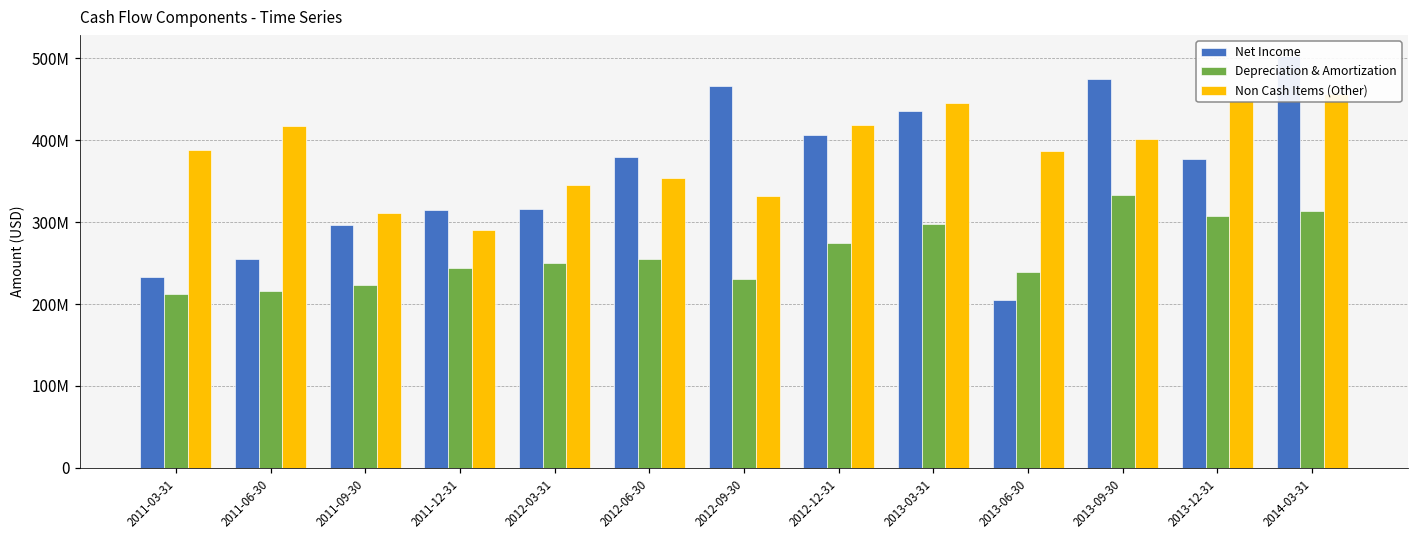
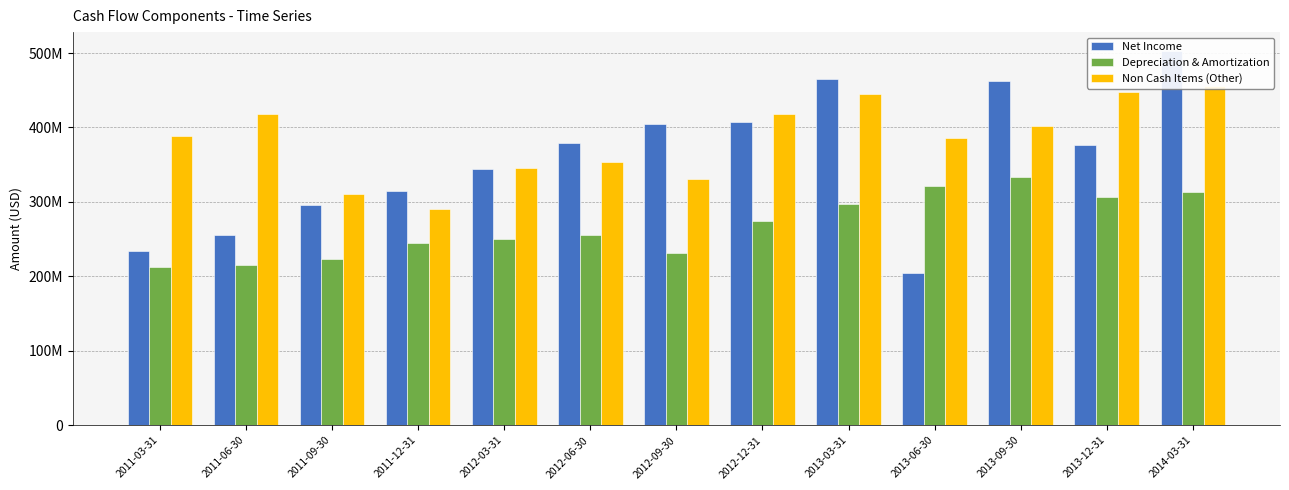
  {
    "Net Income": {
      "2011-03-31": 230000000,
      "2011-06-30": 260000000,
      "2011-09-30": 300000000,
      "2011-12-31": 320000000,
-     "2012-03-31": 320000000,
+     "2012-03-31": 340000000,
      "2012-06-30": 380000000,
-     "2012-09-30": 470000000,
+     "2012-09-30": 400000000,
      "2012-12-31": 410000000,
-     "2013-03-31": 440000000,
+     "2013-03-31": 470000000,
      "2013-06-30": 200000000,
-     "2013-09-30": 470000000,
+     "2013-09-30": 460000000,
      "2013-12-31": 380000000
    },
    "Depreciation & Amortization": {
      "2011-03-31": 210000000,
      "2011-06-30": 220000000,
      "2011-09-30": 220000000,
      "2011-12-31": 240000000,
      "2012-03-31": 250000000,
      "2012-06-30": 260000000,
      "2012-09-30": 230000000,
      "2012-12-31": 270000000,
      "2013-03-31": 300000000,
-     "2013-06-30": 240000000,
+     "2013-06-30": 320000000,
      "2013-09-30": 330000000,
      "2013-12-31": 310000000,
      "2014-03-31": 310000000
    },
    "Non Cash Items (Other)": {
      "2011-03-31": 390000000,
      "2011-06-30": 420000000,
      "2011-09-30": 310000000,
      "2011-12-31": 290000000,
      "2012-03-31": 350000000,
      "2012-06-30": 350000000,
      "2012-09-30": 330000000,
      "2012-12-31": 420000000,
      "2013-03-31": 450000000,
      "2013-06-30": 390000000,
      "2013-09-30": 400000000,
      "2013-12-31": 450000000
    }
  }
